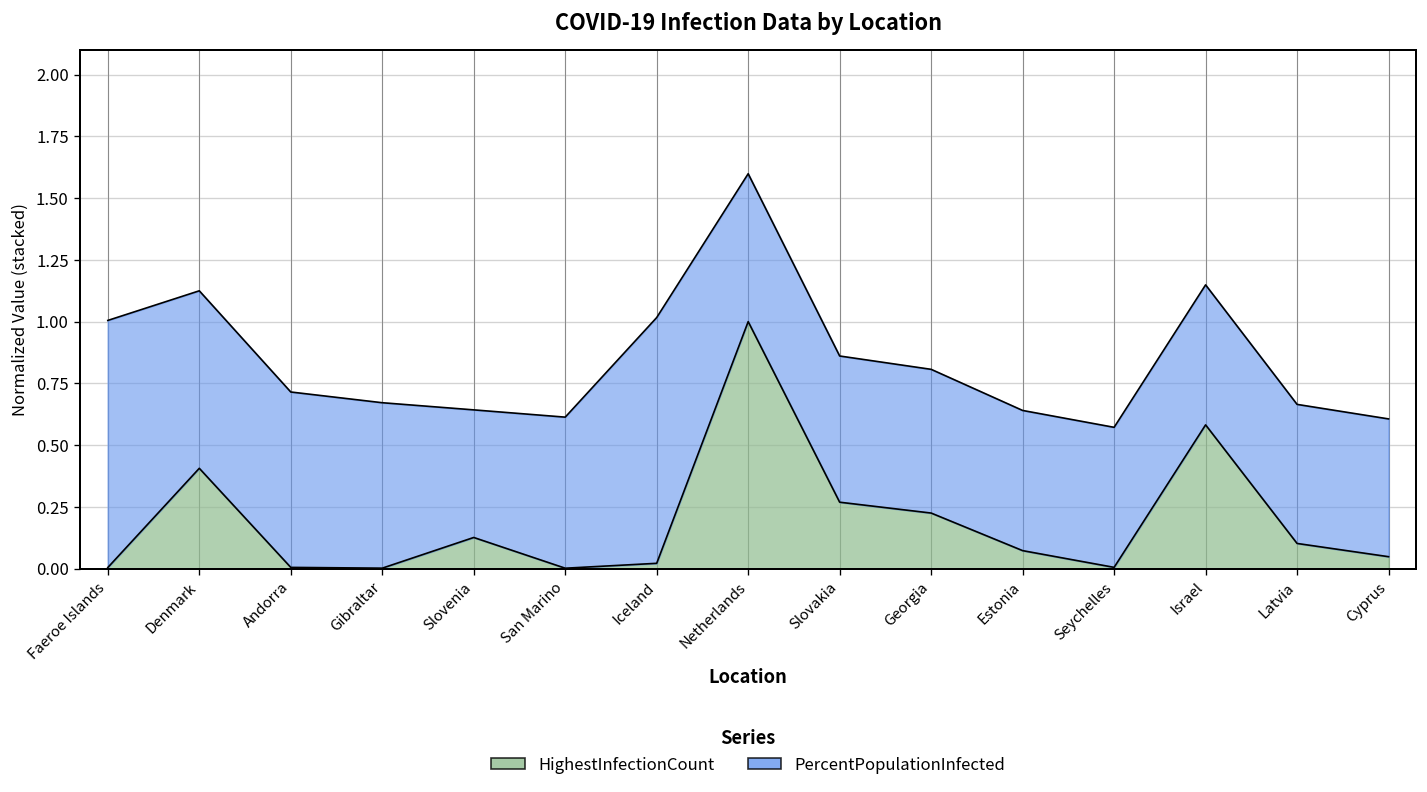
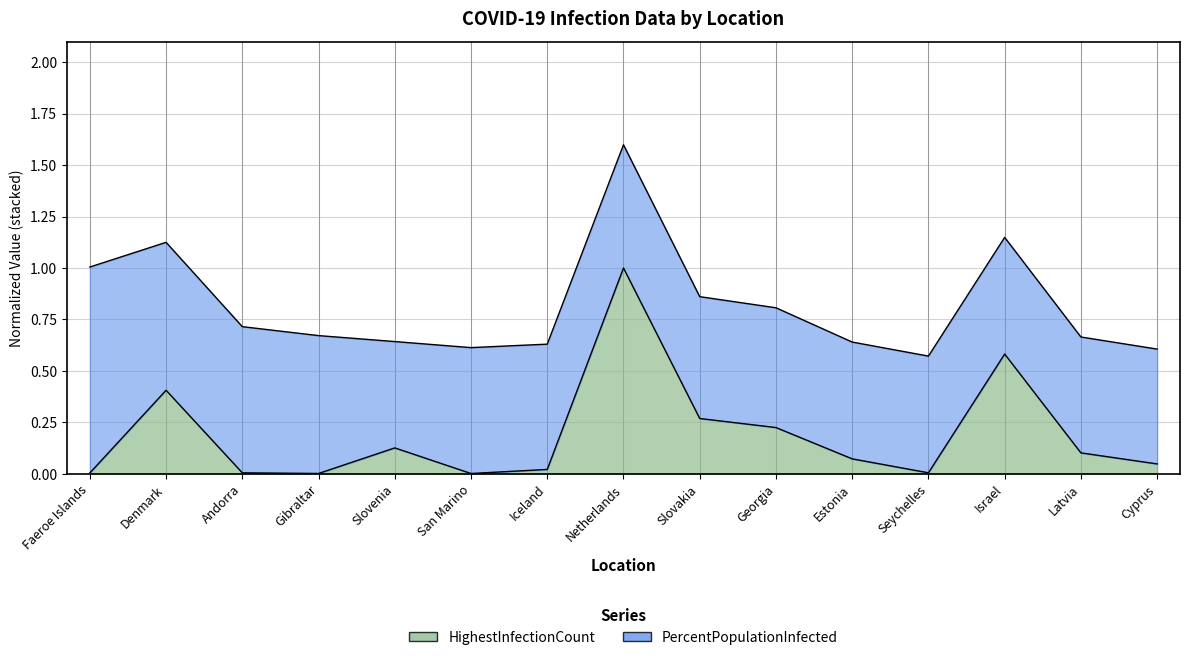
  {
    "HighestInfectionCount": {
      "Denmark": 0.41,
      "Slovenia": 0.13,
      "Iceland": 0.02,
      "Netherlands": 1.00,
      "Slovakia": 0.27,
      "Georgia": 0.23,
      "Estonia": 0.07,
      "Israel": 0.58,
      "Latvia": 0.10,
      "Cyprus": 0.05
    },
    "PercentPopulationInfected": {
      "Faeroe Islands": 1.00,
      "Denmark": 0.72,
      "Andorra": 0.71,
      "Gibraltar": 0.67,
      "Slovenia": 0.52,
      "San Marino": 0.61,
-     "Iceland": 0.99,
+     "Iceland": 0.61,
      "Netherlands": 0.60,
      "Slovakia": 0.59,
      "Georgia": 0.58,
      "Estonia": 0.57,
      "Seychelles": 0.57,
      "Israel": 0.57,
      "Latvia": 0.56,
      "Cyprus": 0.56
    }
  }
